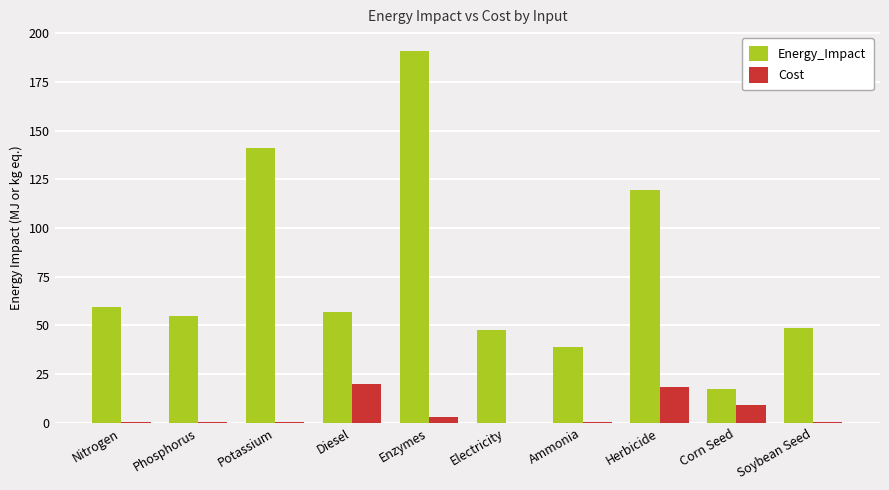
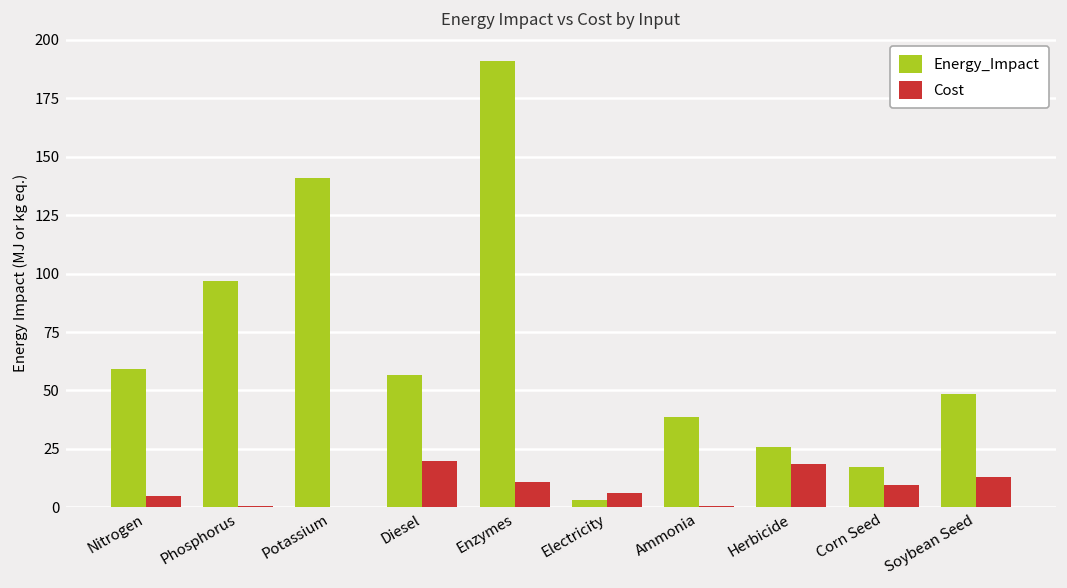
  {
    "Energy_Impact": {
      "Nitrogen": 59,
-     "Phosphorus": 55,
+     "Phosphorus": 97,
      "Potassium": 141,
      "Diesel": 57,
      "Enzymes": 191,
-     "Electricity": 47,
+     "Electricity": 3,
      "Ammonia": 39,
-     "Herbicide": 119,
+     "Herbicide": 26,
      "Corn Seed": 17,
      "Soybean Seed": 49
    },
    "Cost": {
-     "Nitrogen": 1,
+     "Nitrogen": 5,
      "Diesel": 20,
-     "Enzymes": 3,
-     "Electricity": 0,
+     "Enzymes": 11,
+     "Electricity": 6,
      "Herbicide": 18,
      "Corn Seed": 9,
-     "Soybean Seed": 0
+     "Soybean Seed": 13
    }
  }
